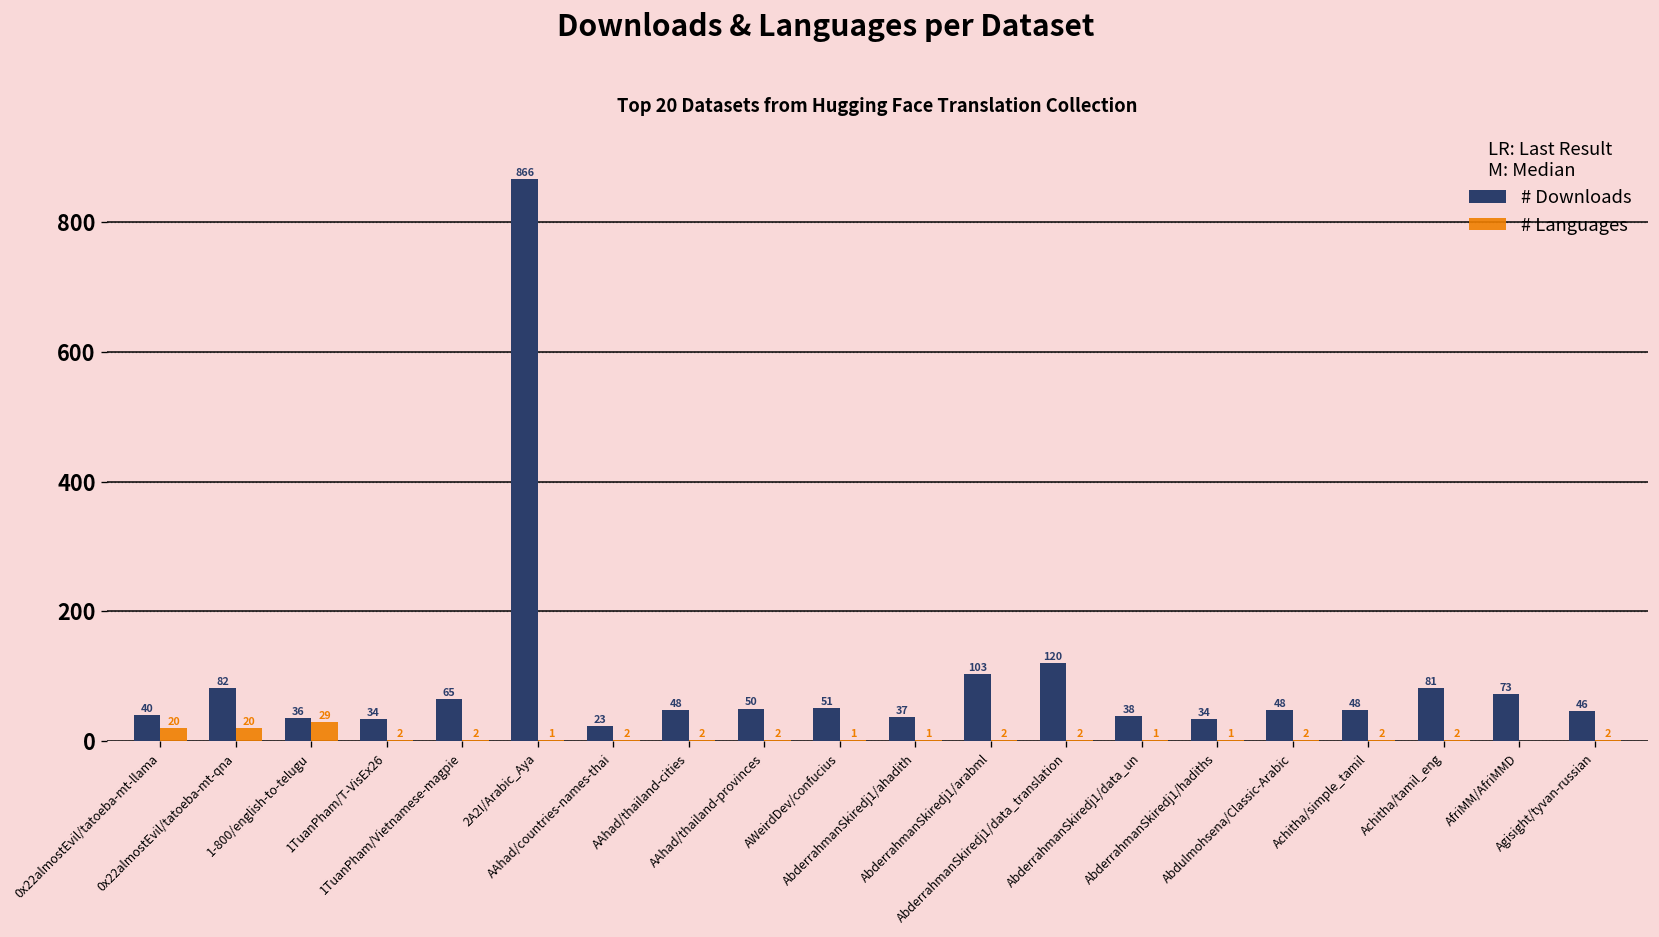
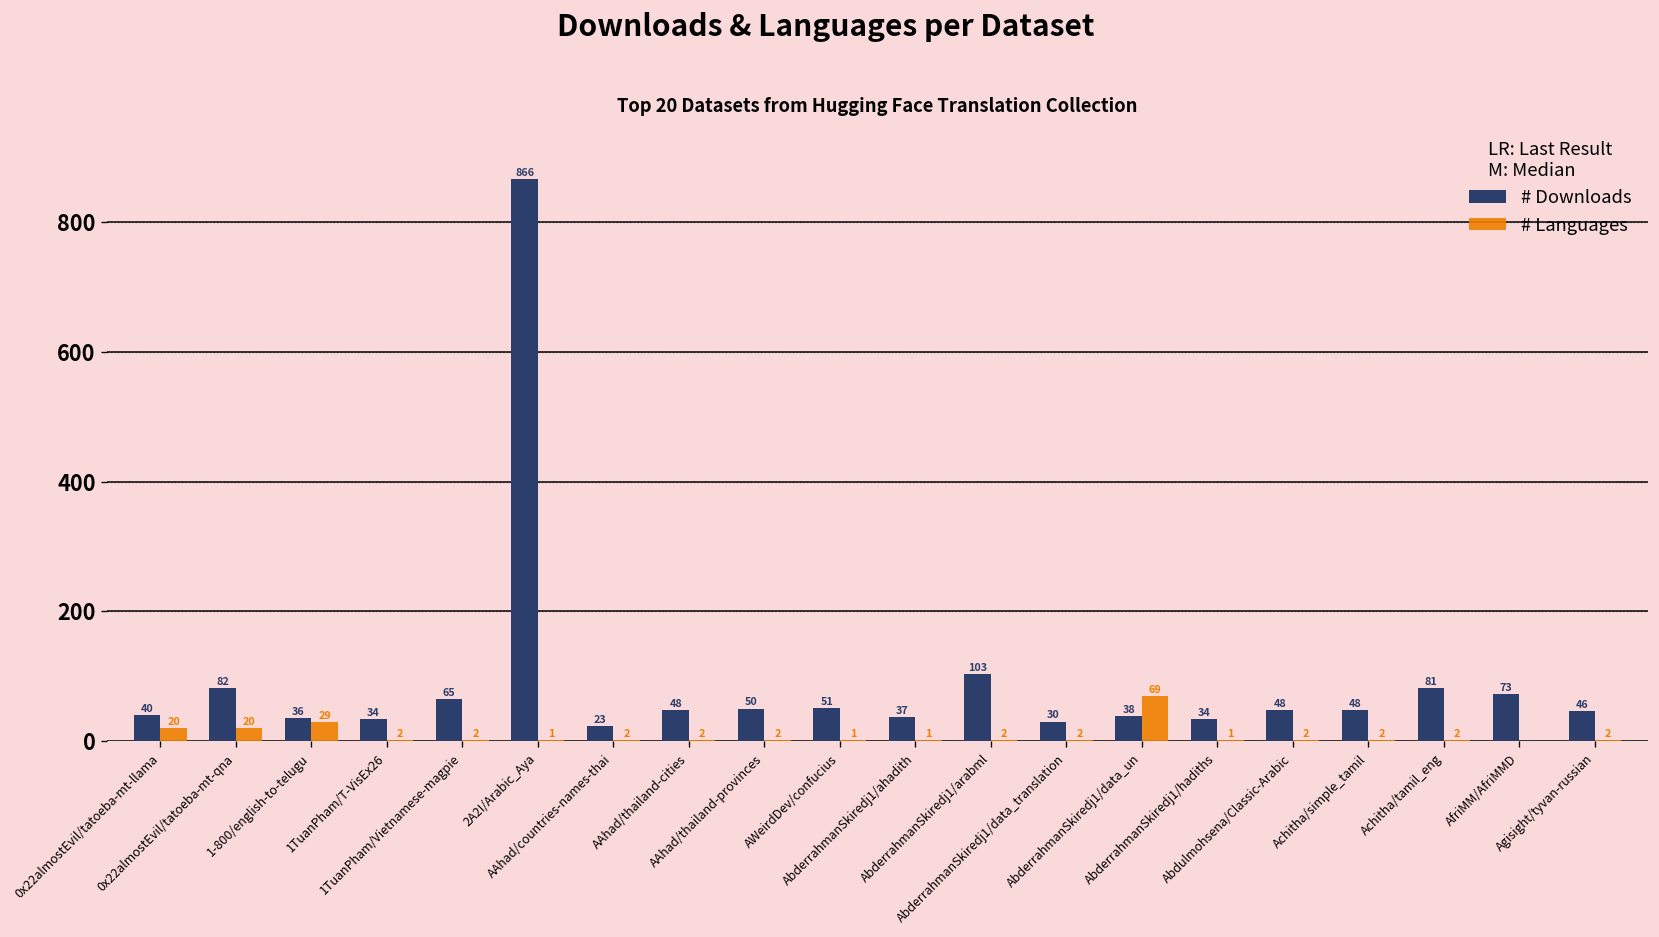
  {
    "# Downloads": {
      "0x22almostEvil/tatoeba-mt-llama": 40,
      "0x22almostEvil/tatoeba-mt-qna": 82,
      "1-800/english-to-telugu": 36,
      "1TuanPham/T-VisEx26": 34,
      "1TuanPham/Vietnamese-magpie": 65,
      "2A2I/Arabic_Aya": 866,
      "AAhad/countries-names-thai": 23,
      "AAhad/thailand-cities": 48,
      "AAhad/thailand-provinces": 50,
      "AWeirdDev/confucius": 51,
      "AbderrahmanSkiredj1/ahadith": 37,
      "AbderrahmanSkiredj1/arabml": 103,
-     "AbderrahmanSkiredj1/data_translation": 120,
+     "AbderrahmanSkiredj1/data_translation": 30,
      "AbderrahmanSkiredj1/data_un": 38,
      "AbderrahmanSkiredj1/hadiths": 34,
      "Abdulmohsena/Classic-Arabic": 48,
      "Achitha/simple_tamil": 48,
      "Achitha/tamil_eng": 81,
      "AfriMM/AfriMMD": 73,
      "Agisight/tyvan-russian": 46
    },
    "# Languages": {
      "0x22almostEvil/tatoeba-mt-llama": 20,
      "0x22almostEvil/tatoeba-mt-qna": 20,
      "1-800/english-to-telugu": 29,
      "1TuanPham/T-VisEx26": 2,
      "1TuanPham/Vietnamese-magpie": 2,
      "2A2I/Arabic_Aya": 1,
      "AAhad/countries-names-thai": 2,
      "AAhad/thailand-cities": 2,
      "AAhad/thailand-provinces": 2,
      "AWeirdDev/confucius": 1,
      "AbderrahmanSkiredj1/ahadith": 1,
      "AbderrahmanSkiredj1/arabml": 2,
      "AbderrahmanSkiredj1/data_translation": 2,
-     "AbderrahmanSkiredj1/data_un": 1,
+     "AbderrahmanSkiredj1/data_un": 69,
      "AbderrahmanSkiredj1/hadiths": 1,
      "Abdulmohsena/Classic-Arabic": 2,
      "Achitha/simple_tamil": 2,
      "Achitha/tamil_eng": 2,
      "Agisight/tyvan-russian": 2
    }
  }
